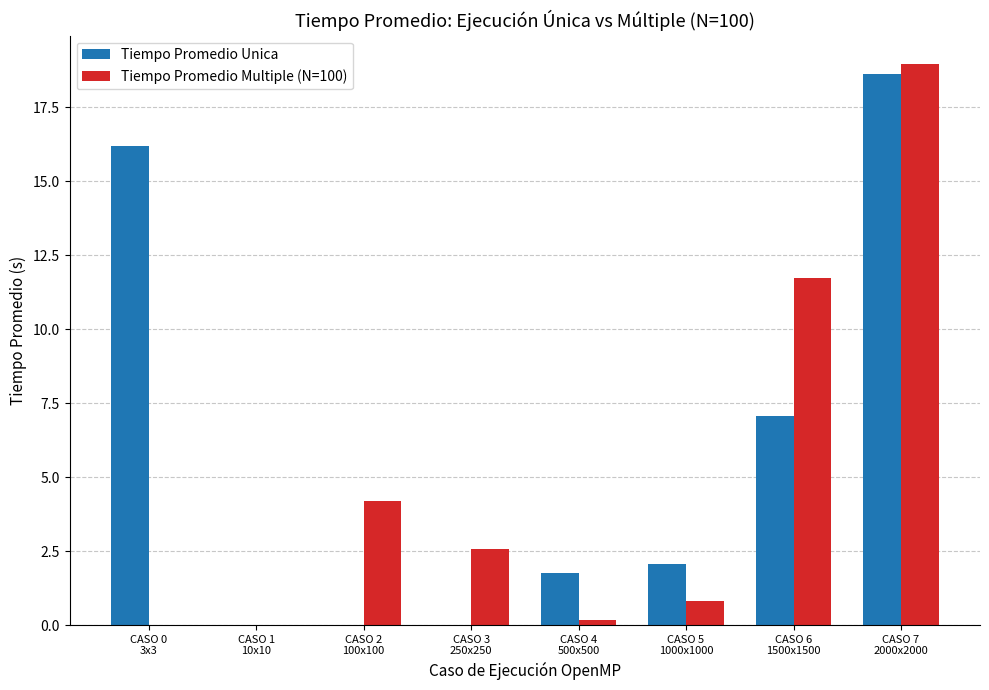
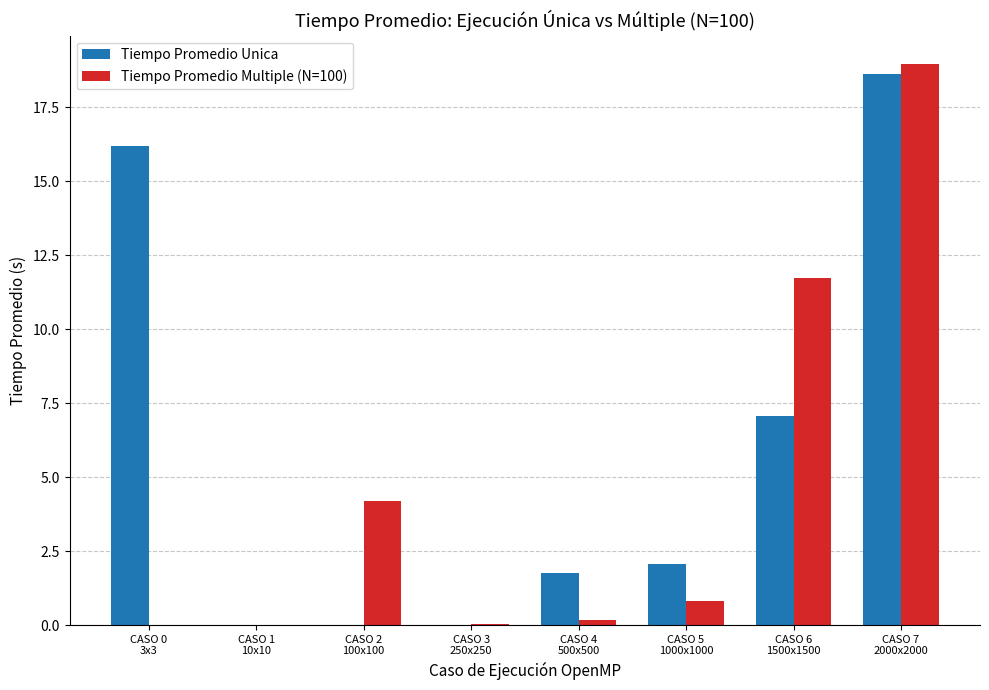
  {
    "Tiempo Promedio Unica": {
      "CASO 0 3x3": 16.2,
      "CASO 4 500x500": 1.8,
      "CASO 5 1000x1000": 2.0,
      "CASO 6 1500x1500": 7.1,
      "CASO 7 2000x2000": 18.6
    },
    "Tiempo Promedio Multiple (N=100)": {
      "CASO 2 100x100": 4.2,
-     "CASO 3 250x250": 2.6,
+     "CASO 3 250x250": 0.0,
      "CASO 4 500x500": 0.2,
      "CASO 5 1000x1000": 0.8,
      "CASO 6 1500x1500": 11.7,
      "CASO 7 2000x2000": 19.0
    }
  }
